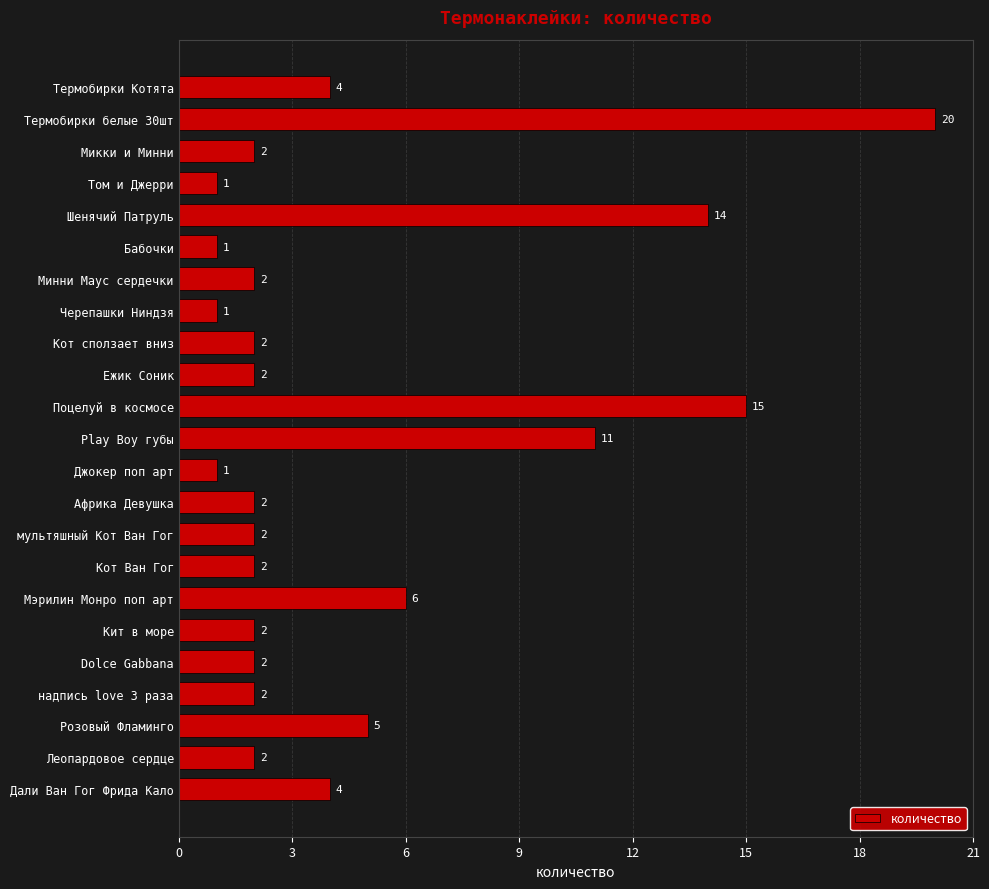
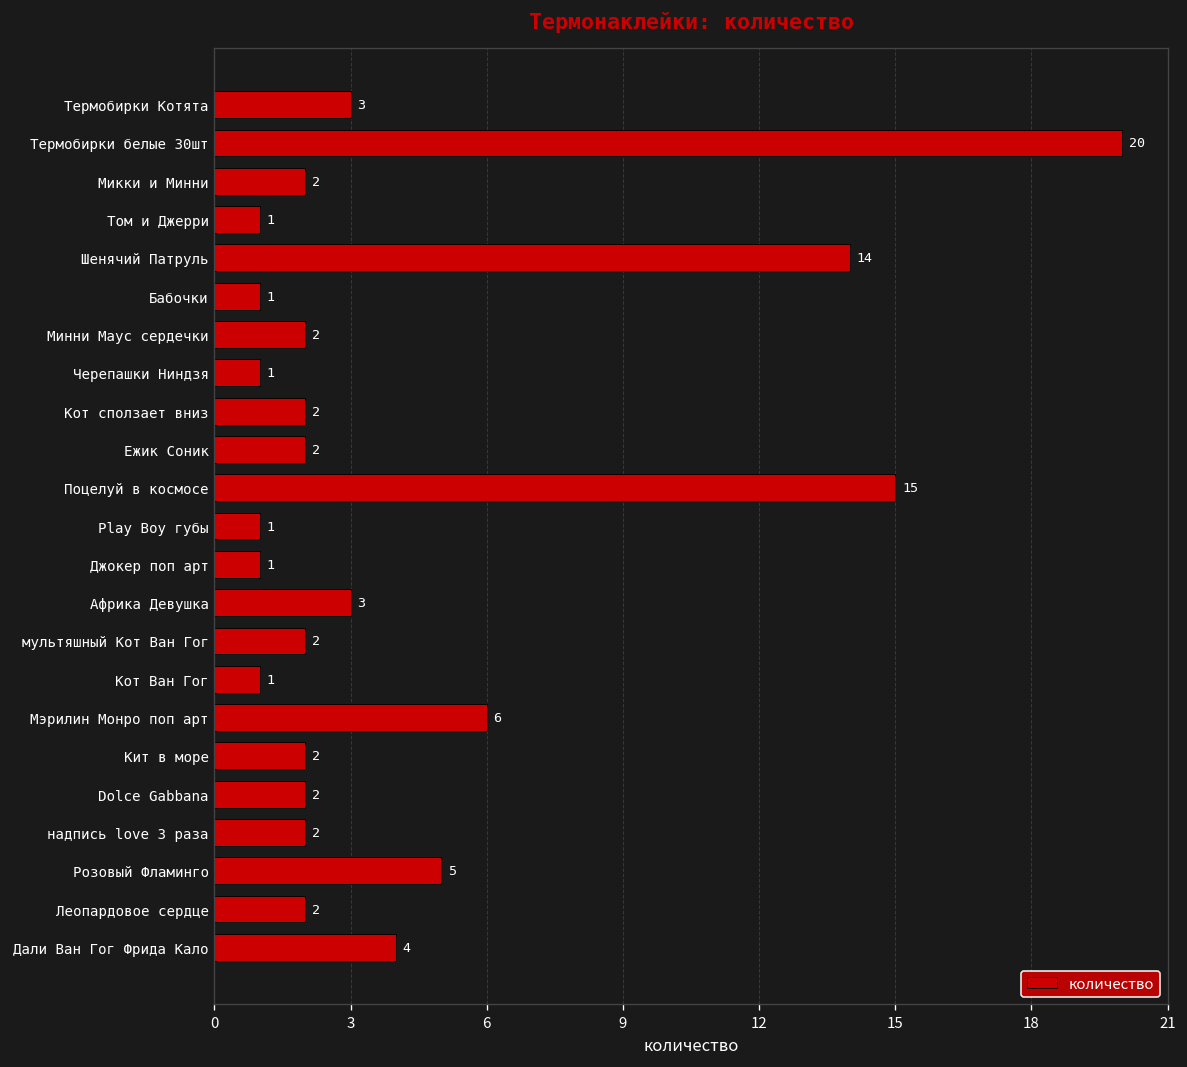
  {
-   "Термобирки Котята": 4,
+   "Термобирки Котята": 3,
    "Термобирки белые 30шт": 20,
    "Микки и Минни": 2,
    "Том и Джерри": 1,
    "Шенячий Патруль": 14,
    "Бабочки": 1,
    "Минни Маус сердечки": 2,
    "Черепашки Ниндзя": 1,
    "Кот сползает вниз": 2,
    "Ежик Соник": 2,
    "Поцелуй в космосе": 15,
-   "Play Boy губы": 11,
+   "Play Boy губы": 1,
    "Джокер поп арт": 1,
-   "Африка Девушка": 2,
+   "Африка Девушка": 3,
    "мультяшный Кот Ван Гог": 2,
-   "Кот Ван Гог": 2,
+   "Кот Ван Гог": 1,
    "Мэрилин Монро поп арт": 6,
    "Кит в море": 2,
    "Dolce Gabbana": 2,
    "надпись love 3 раза": 2,
    "Розовый Фламинго": 5,
    "Леопардовое сердце": 2,
    "Дали Ван Гог Фрида Кало": 4
  }
